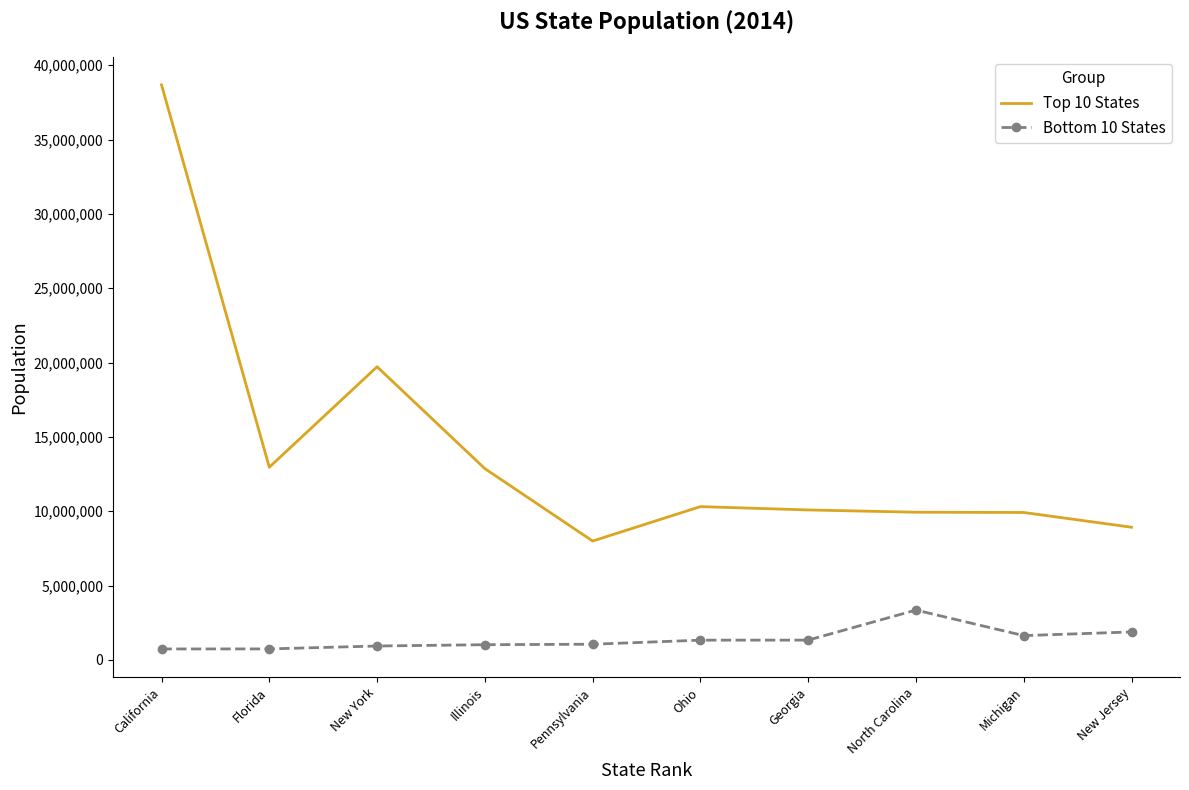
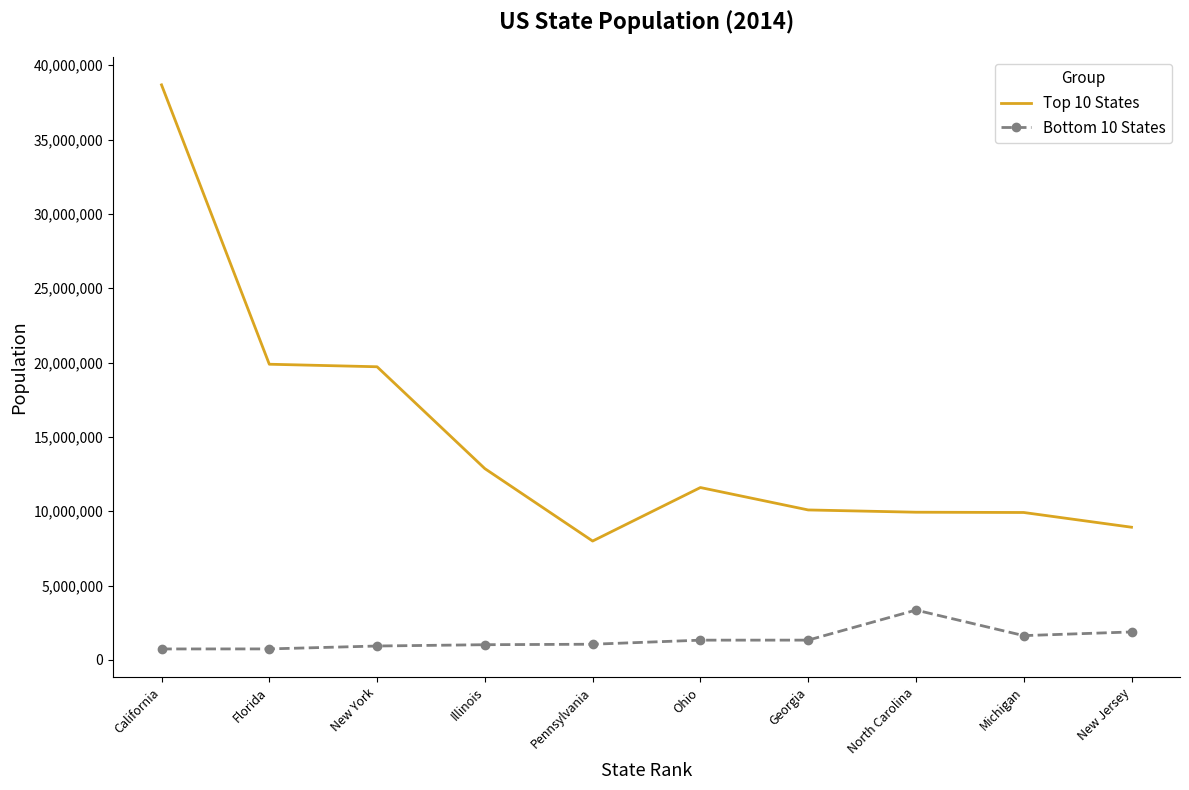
  {
    "Top 10 States": {
      "California": "38,700,000",
-     "Florida": "13,000,000",
+     "Florida": "19,900,000",
      "New York": "19,700,000",
      "Illinois": "12,900,000",
      "Pennsylvania": "8,000,000",
-     "Ohio": "10,300,000",
+     "Ohio": "11,600,000",
      "Georgia": "10,100,000",
      "North Carolina": "9,900,000",
      "Michigan": "9,900,000",
      "New Jersey": "8,900,000"
    },
    "Bottom 10 States": {
      "California": "700,000",
      "Florida": "700,000",
      "New York": "900,000",
      "Illinois": "1,000,000",
      "Pennsylvania": "1,100,000",
      "Ohio": "1,300,000",
      "Georgia": "1,300,000",
      "North Carolina": "3,400,000",
      "Michigan": "1,600,000",
      "New Jersey": "1,900,000"
    }
  }
